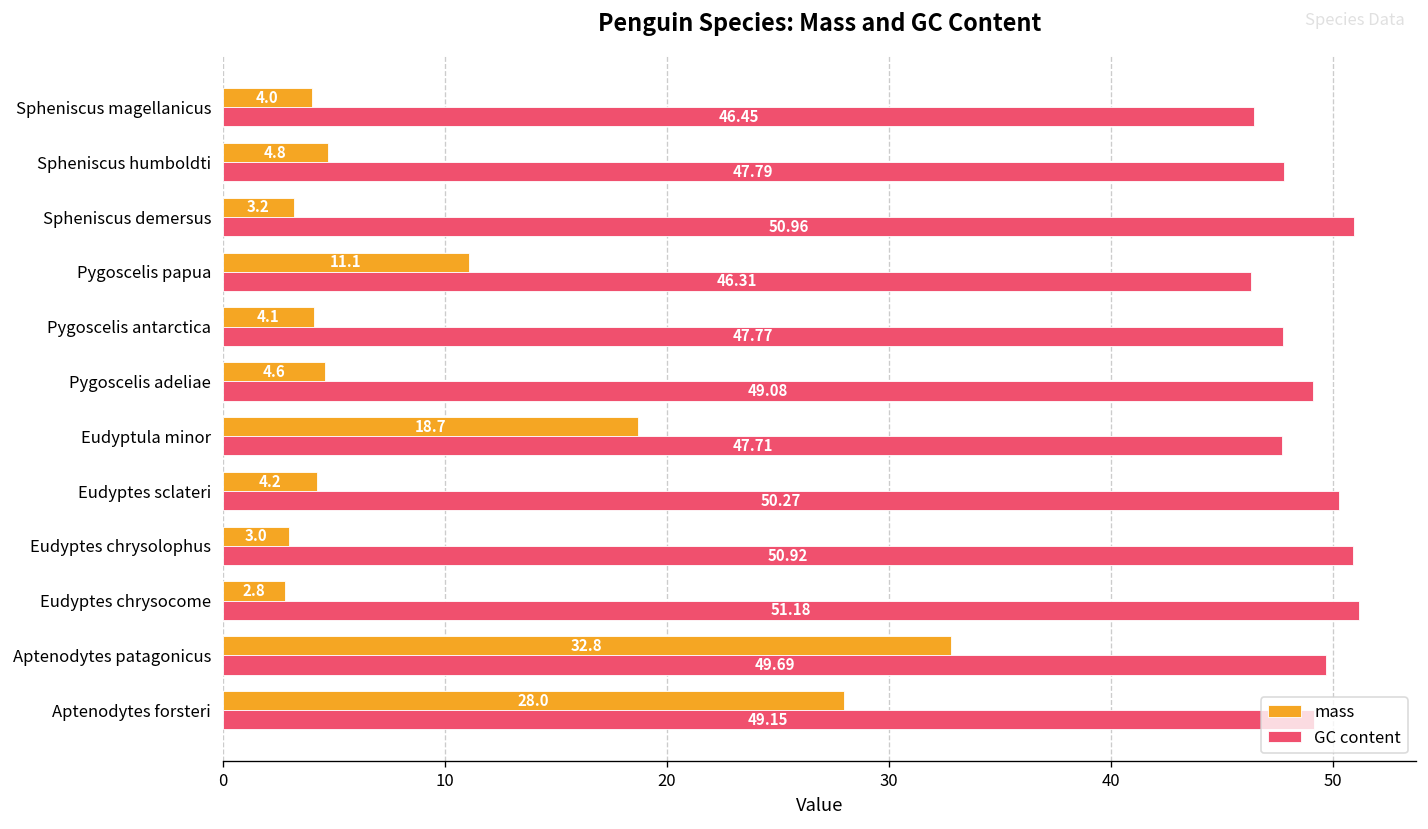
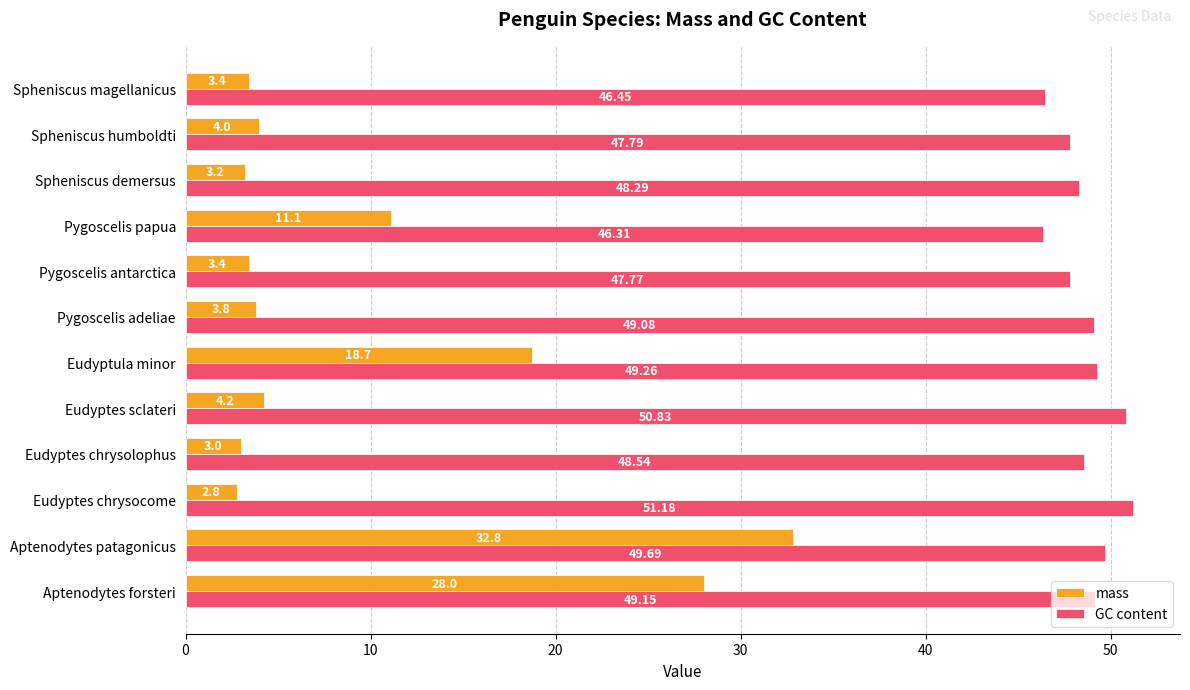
  {
    "mass": {
-     "Spheniscus magellanicus": 4.0,
-     "Spheniscus humboldti": 4.8,
+     "Spheniscus magellanicus": 3.4,
+     "Spheniscus humboldti": 4.0,
      "Spheniscus demersus": 3.2,
      "Pygoscelis papua": 11.1,
-     "Pygoscelis antarctica": 4.1,
-     "Pygoscelis adeliae": 4.6,
+     "Pygoscelis antarctica": 3.4,
+     "Pygoscelis adeliae": 3.8,
      "Eudyptula minor": 18.7,
      "Eudyptes sclateri": 4.2,
      "Eudyptes chrysolophus": 3.0,
      "Eudyptes chrysocome": 2.8,
      "Aptenodytes patagonicus": 32.8,
      "Aptenodytes forsteri": 28.0
    },
    "GC content": {
      "Spheniscus magellanicus": 46.45,
      "Spheniscus humboldti": 47.79,
-     "Spheniscus demersus": 50.96,
+     "Spheniscus demersus": 48.29,
      "Pygoscelis papua": 46.31,
      "Pygoscelis antarctica": 47.77,
      "Pygoscelis adeliae": 49.08,
-     "Eudyptula minor": 47.71,
-     "Eudyptes sclateri": 50.27,
-     "Eudyptes chrysolophus": 50.92,
+     "Eudyptula minor": 49.26,
+     "Eudyptes sclateri": 50.83,
+     "Eudyptes chrysolophus": 48.54,
      "Eudyptes chrysocome": 51.18,
      "Aptenodytes patagonicus": 49.69
    }
  }
